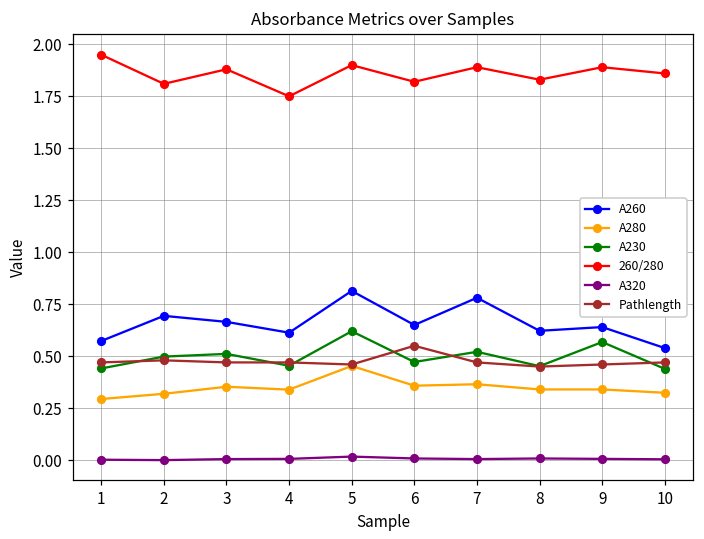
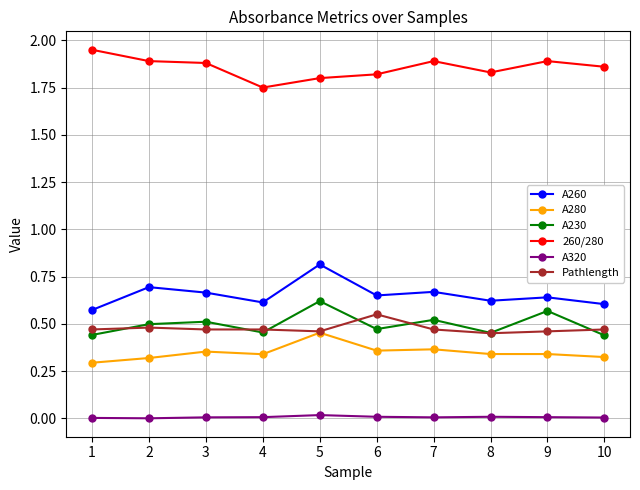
  {
    "A260": {
      "1": 0.57,
      "2": 0.69,
      "3": 0.67,
      "4": 0.61,
      "5": 0.81,
      "6": 0.65,
-     "7": 0.78,
+     "7": 0.67,
      "8": 0.62,
      "9": 0.64,
-     "10": 0.54
+     "10": 0.60
    },
    "A280": {
      "1": 0.29,
      "2": 0.32,
      "3": 0.35,
      "4": 0.34,
      "6": 0.36,
      "7": 0.37,
      "8": 0.34,
      "9": 0.34,
      "10": 0.32
    },
    "A230": {
      "1": 0.44,
      "2": 0.50,
      "3": 0.51,
      "4": 0.45,
      "5": 0.62,
      "6": 0.47,
      "7": 0.52,
      "9": 0.57,
      "10": 0.44
    },
    "260/280": {
      "1": 1.95,
-     "2": 1.81,
+     "2": 1.89,
      "3": 1.88,
      "4": 1.75,
-     "5": 1.9,
+     "5": 1.8,
      "6": 1.82,
      "7": 1.89,
      "8": 1.83,
      "9": 1.89,
      "10": 1.86
    },
    "A320": {
      "1": 0.00,
      "2": 0.00,
      "3": 0.01,
      "4": 0.01,
      "5": 0.02,
      "6": 0.01,
      "7": 0.01,
      "8": 0.01,
      "9": 0.01,
      "10": 0.00
    },
    "Pathlength": {
      "1": 0.47,
      "2": 0.48,
      "3": 0.47,
      "4": 0.47,
      "6": 0.55,
      "7": 0.47,
      "9": 0.46,
      "10": 0.47
    }
  }
